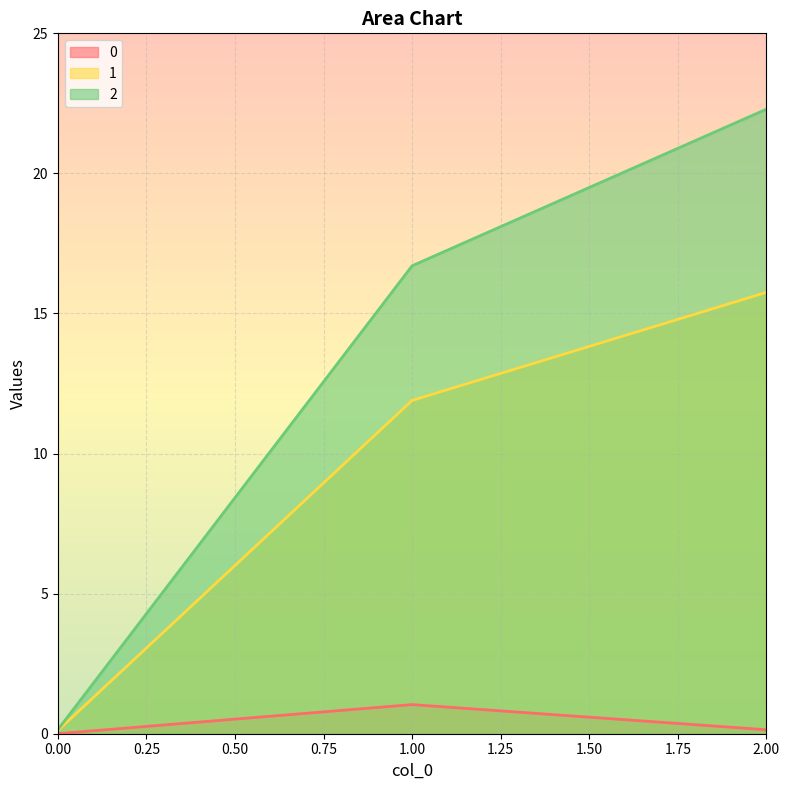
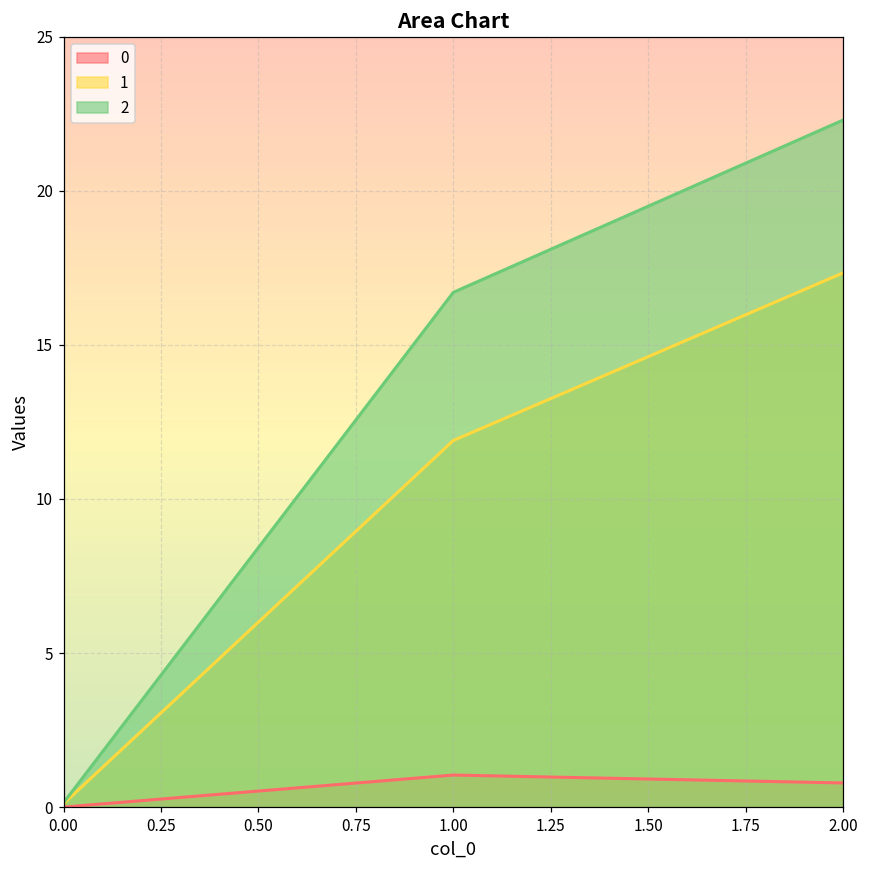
  {
    "0": {
      "0.00": 0.0,
      "1.00": 1.0,
-     "2.00": 0.1
+     "2.00": 0.8
    },
    "1": {
      "1.00": 11.9,
-     "2.00": 15.8
+     "2.00": 17.3
    },
    "2": {
      "1.00": 16.7,
      "2.00": 22.3
    }
  }
